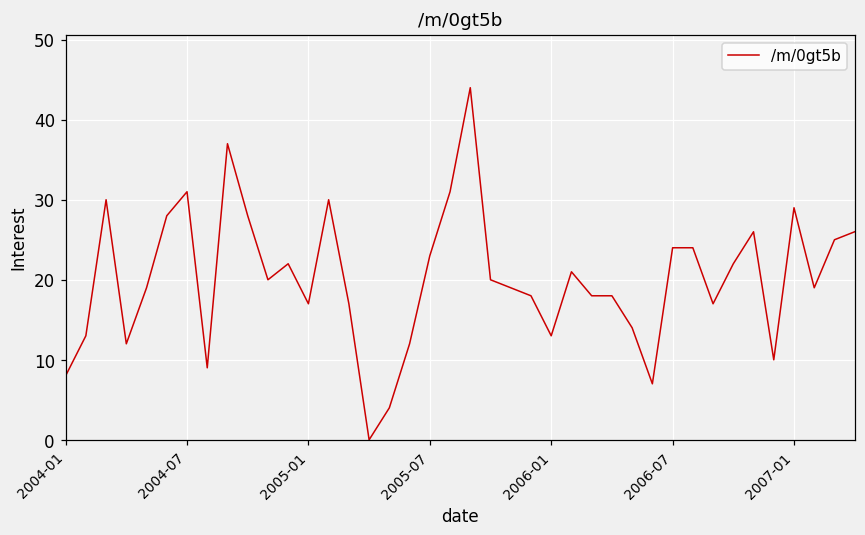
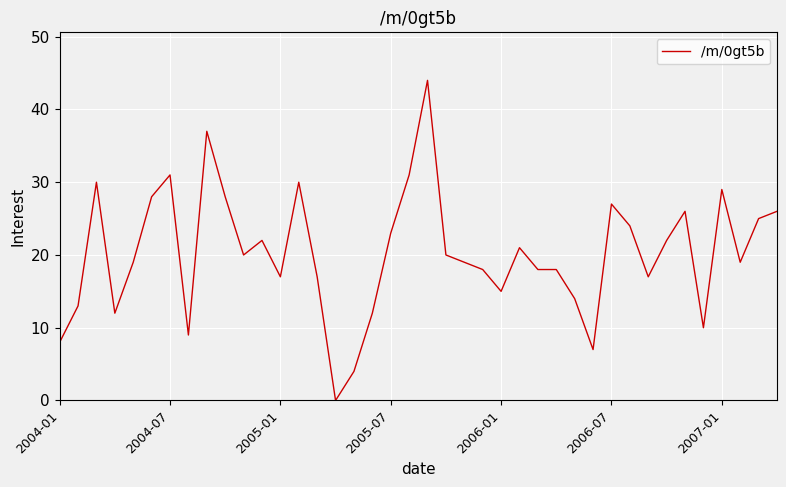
  {
    "2004-01": 8,
    "2004-07": 31,
    "2005-01": 17,
    "2005-07": 23,
-   "2006-01": 13,
-   "2006-07": 24,
+   "2006-01": 15,
+   "2006-07": 27,
    "2007-01": 29
  }
